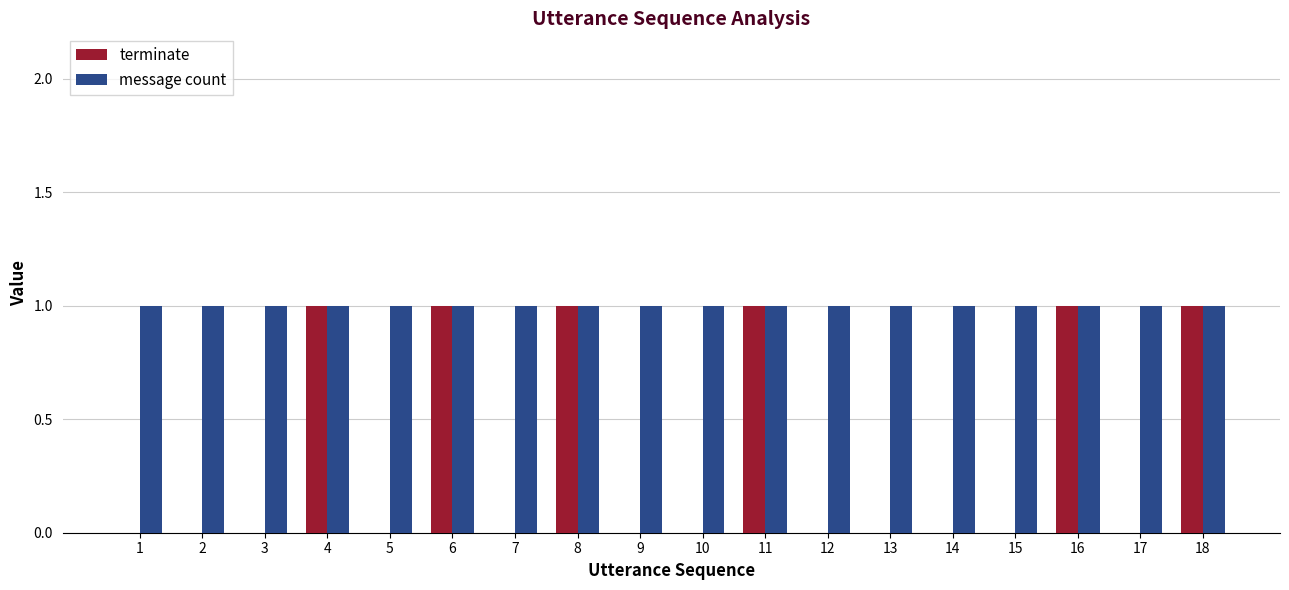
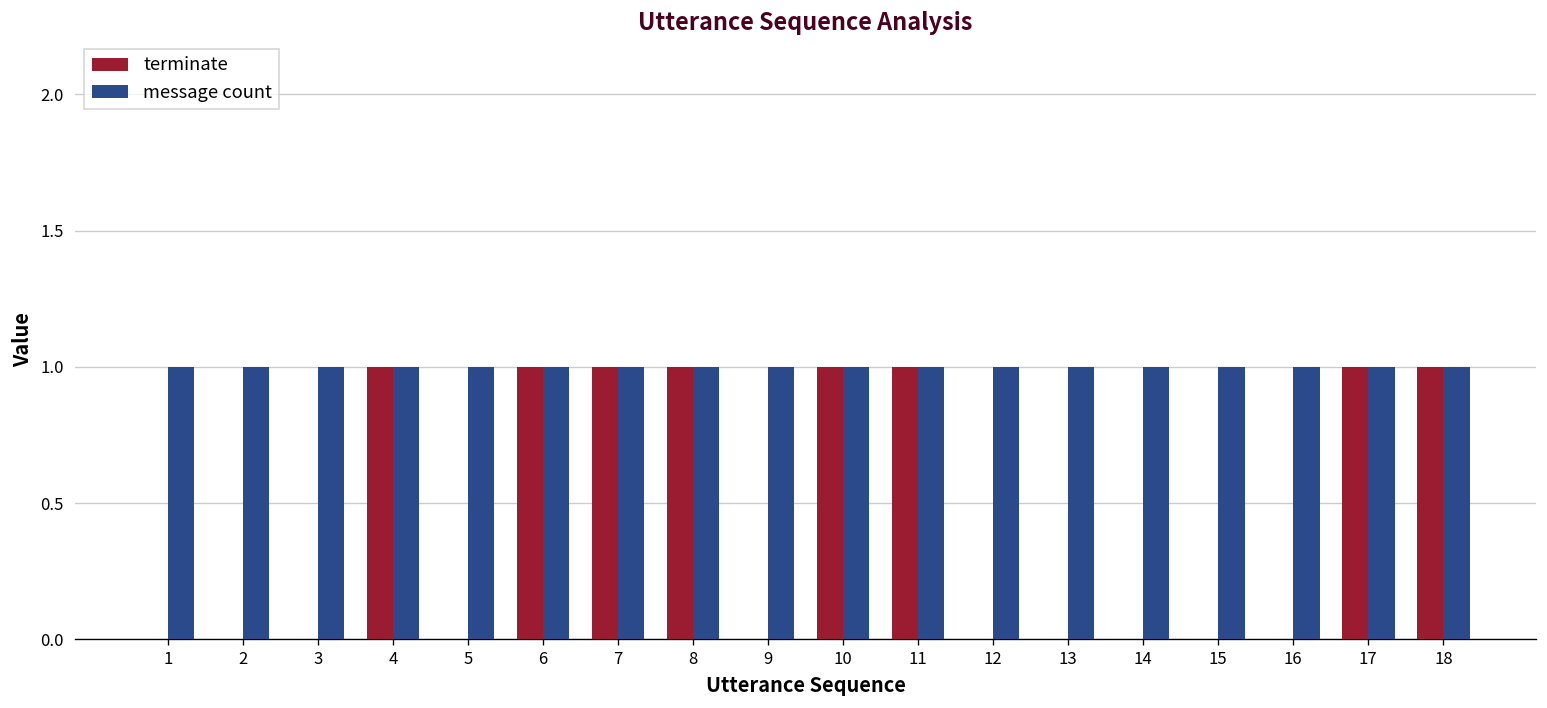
  {
    "terminate": {
      "1": 0,
      "2": 0,
      "3": 0,
      "4": 1,
      "5": 0,
      "6": 1,
-     "7": 0,
+     "7": 1,
      "8": 1,
      "9": 0,
-     "10": 0,
+     "10": 1,
      "11": 1,
      "12": 0,
      "13": 0,
      "14": 0,
      "15": 0,
-     "16": 1,
-     "17": 0,
+     "16": 0,
+     "17": 1,
      "18": 1
    },
    "message count": {
      "1": 1,
      "2": 1,
      "3": 1,
      "4": 1,
      "5": 1,
      "6": 1,
      "7": 1,
      "8": 1,
      "9": 1,
      "10": 1,
      "11": 1,
      "12": 1,
      "13": 1,
      "14": 1,
      "15": 1,
      "16": 1,
      "17": 1,
      "18": 1
    }
  }
